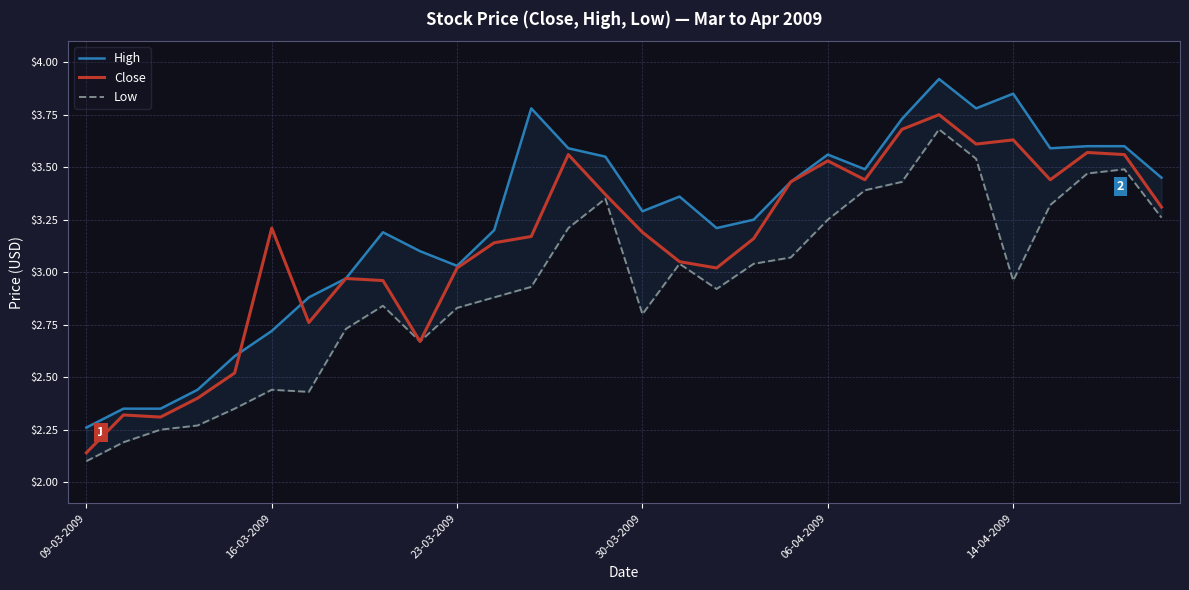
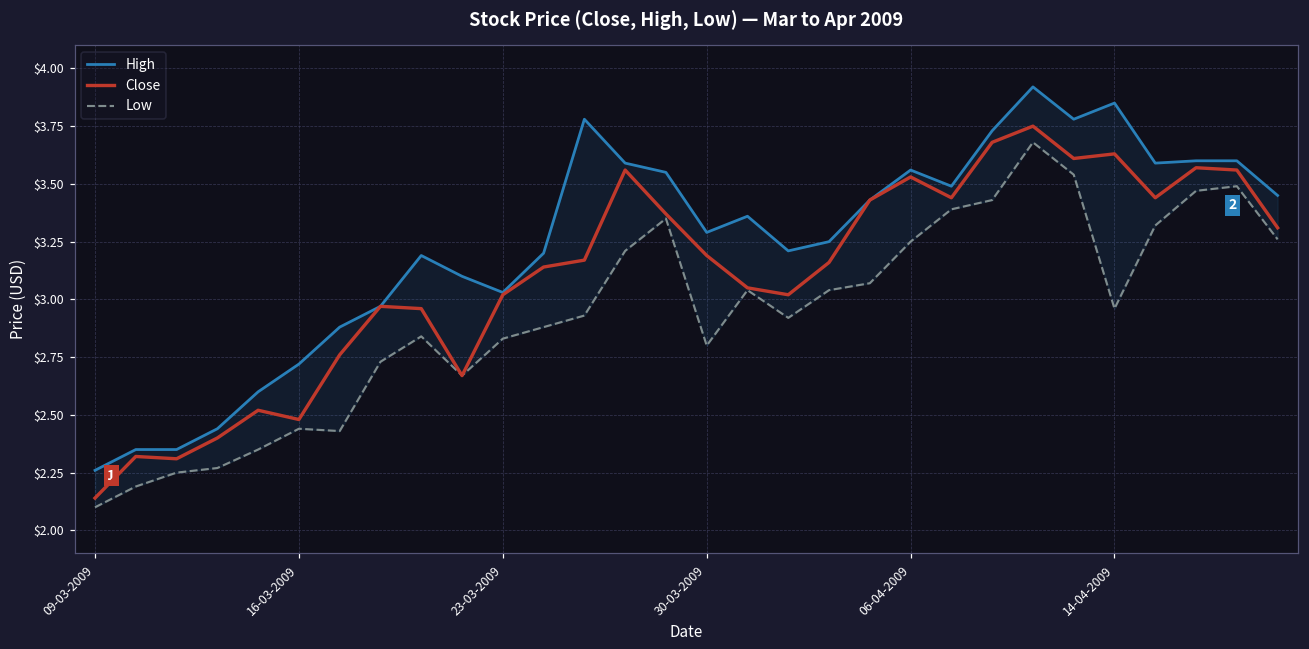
  {
    "High": {
      "16-03-2009": "$2.72",
      "30-03-2009": "$3.29",
      "06-04-2009": "$3.56",
      "14-04-2009": "$3.85"
    },
    "Close": {
      "09-03-2009": "$2.14",
-     "16-03-2009": "$3.21",
+     "16-03-2009": "$2.48",
      "30-03-2009": "$3.19",
      "06-04-2009": "$3.53",
      "14-04-2009": "$3.63"
    },
    "Low": {
      "09-03-2009": "$2.10",
      "16-03-2009": "$2.44",
      "23-03-2009": "$2.83",
      "30-03-2009": "$2.80",
      "06-04-2009": "$3.25",
      "14-04-2009": "$2.96"
    }
  }
